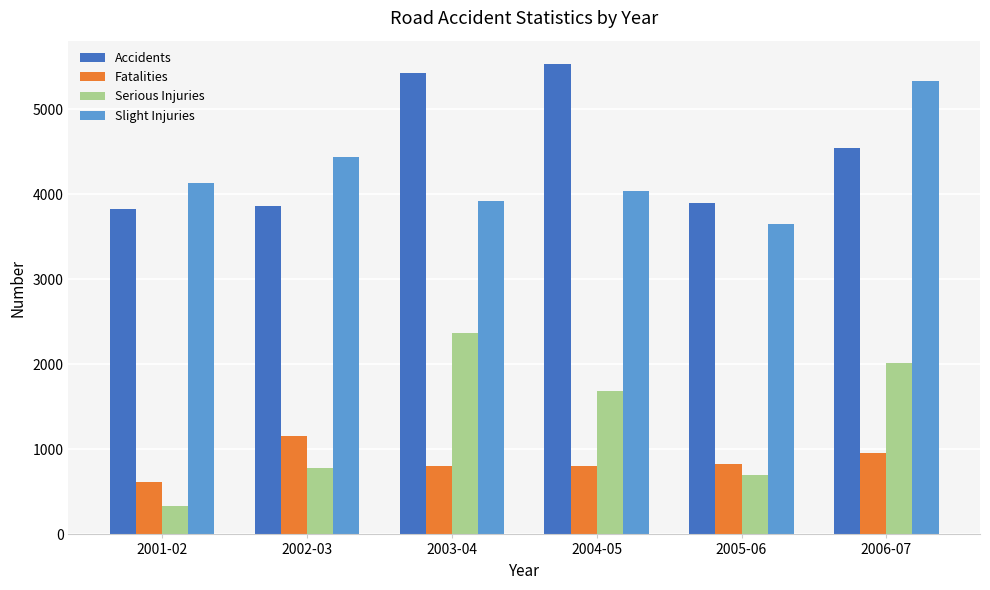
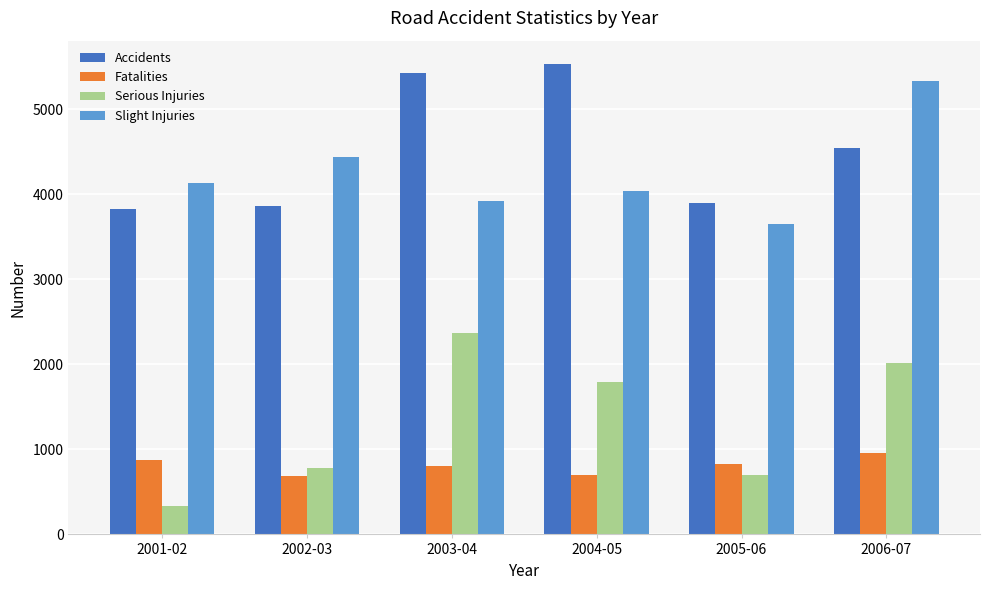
  {
    "Fatalities": {
-     "2001-02": 600,
-     "2002-03": 1200,
+     "2001-02": 900,
+     "2002-03": 700,
      "2003-04": 800,
-     "2004-05": 800,
+     "2004-05": 700,
      "2005-06": 800,
      "2006-07": 1000
    },
    "Serious Injuries": {
      "2001-02": 300,
      "2002-03": 800,
      "2003-04": 2400,
-     "2004-05": 1700,
+     "2004-05": 1800,
      "2005-06": 700,
      "2006-07": 2000
    }
  }
